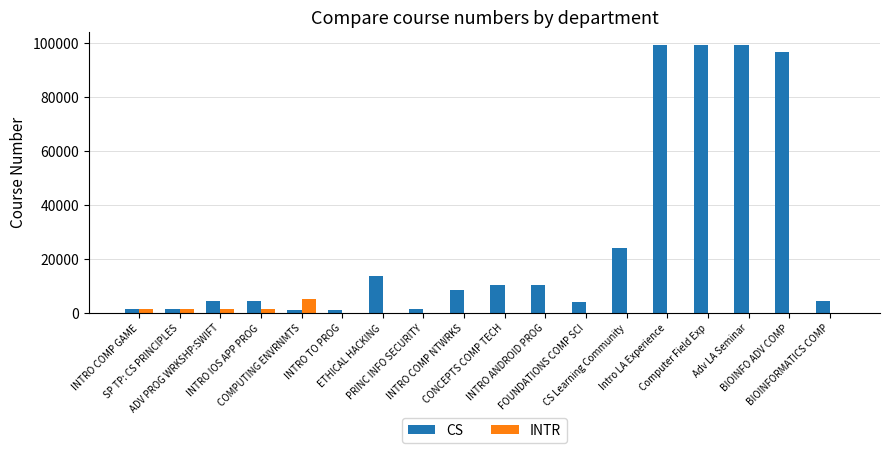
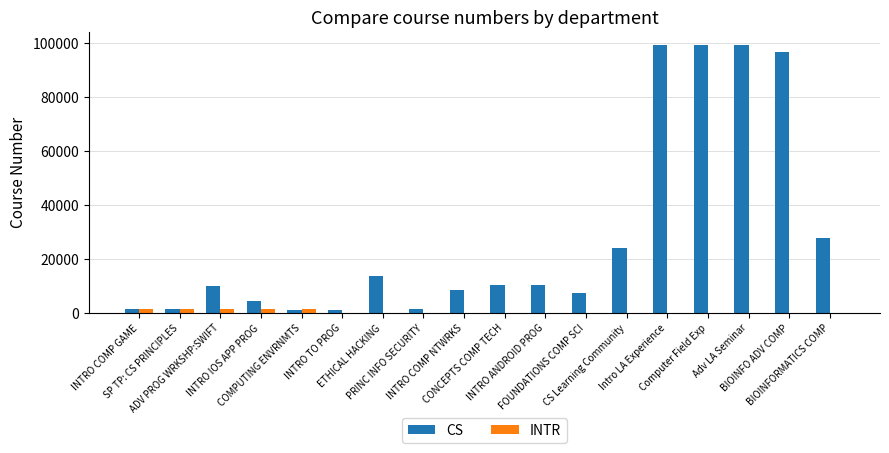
  {
    "CS": {
      "INTRO COMP GAME": 1000,
      "SP TP: CS PRINCIPLES": 1000,
-     "ADV PROG WRKSHP:SWIFT": 4000,
+     "ADV PROG WRKSHP:SWIFT": 10000,
      "INTRO IOS APP PROG": 4000,
      "COMPUTING ENVRNMTS": 1000,
      "INTRO TO PROG": 1000,
      "ETHICAL HACKING": 14000,
      "PRINC INFO SECURITY": 1000,
      "INTRO COMP NTWRKS": 8000,
      "CONCEPTS COMP TECH": 10000,
      "INTRO ANDROID PROG": 10000,
-     "FOUNDATIONS COMP SCI": 4000,
+     "FOUNDATIONS COMP SCI": 7000,
      "CS Learning Community": 24000,
      "Intro LA Experience": 99000,
      "Computer Field Exp": 99000,
      "Adv LA Seminar": 99000,
      "BIOINFO ADV COMP": 97000,
-     "BIOINFORMATICS COMP": 4000
+     "BIOINFORMATICS COMP": 28000
    },
    "INTR": {
      "INTRO COMP GAME": 1000,
      "SP TP: CS PRINCIPLES": 1000,
      "ADV PROG WRKSHP:SWIFT": 1000,
      "INTRO IOS APP PROG": 1000,
-     "COMPUTING ENVRNMTS": 5000,
+     "COMPUTING ENVRNMTS": 1000,
      "INTRO TO PROG": 0,
      "ETHICAL HACKING": 0,
      "PRINC INFO SECURITY": 0,
      "INTRO COMP NTWRKS": 0,
      "CONCEPTS COMP TECH": 0,
      "INTRO ANDROID PROG": 0,
      "FOUNDATIONS COMP SCI": 0,
      "CS Learning Community": 0,
      "Intro LA Experience": 0,
      "Computer Field Exp": 0,
      "Adv LA Seminar": 0,
      "BIOINFO ADV COMP": 0,
      "BIOINFORMATICS COMP": 0
    }
  }
